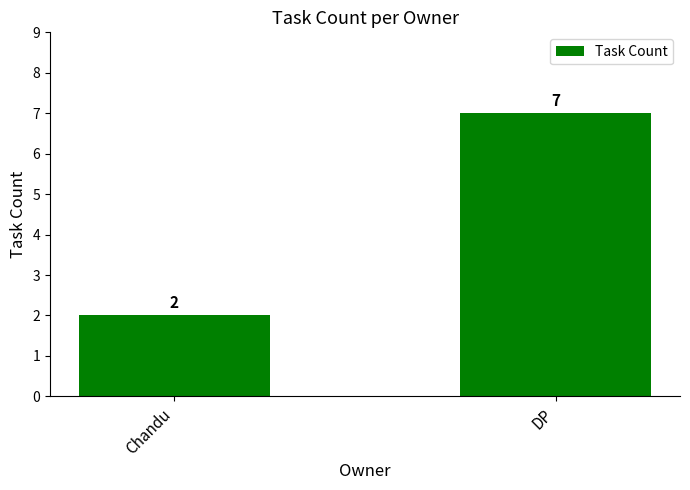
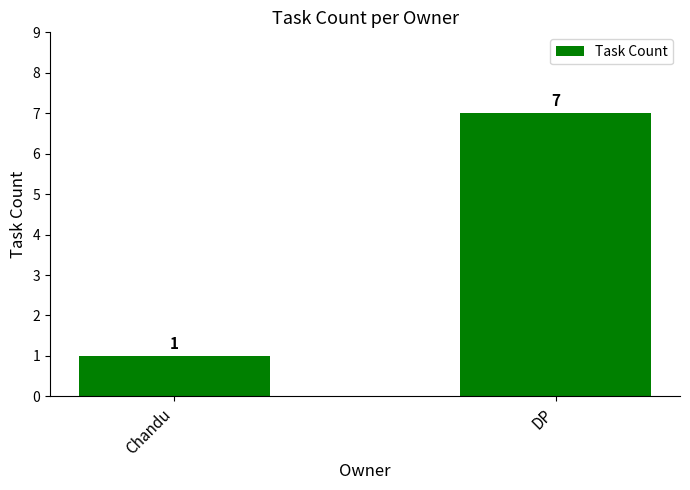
  {
-   "Chandu": 2,
+   "Chandu": 1,
    "DP": 7
  }
